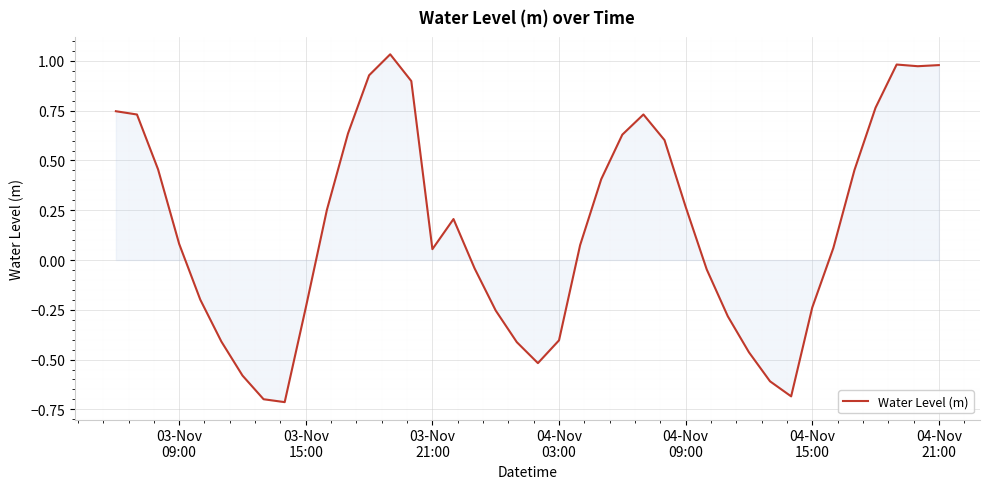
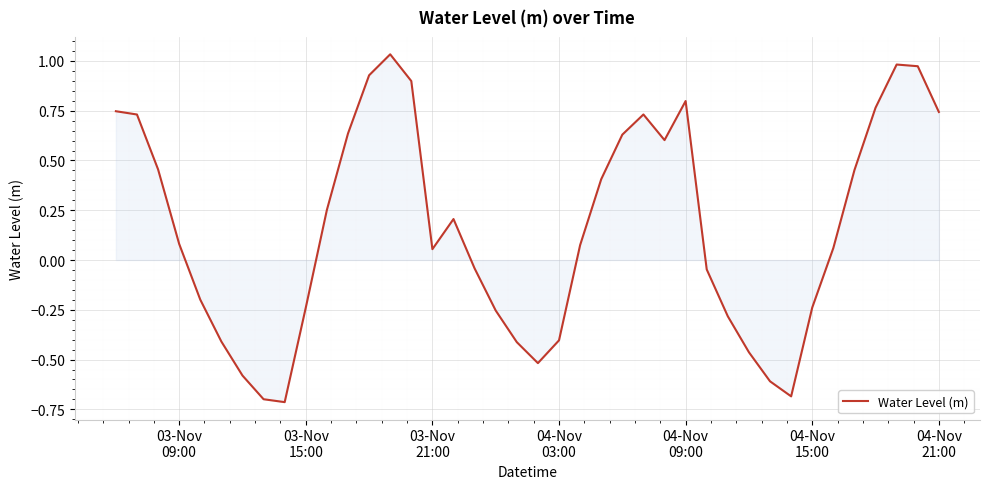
  {
    "Water Level (m)": {
      "03-Nov 15:00": -0.24,
      "04-Nov 03:00": -0.40,
-     "04-Nov 09:00": 0.27,
+     "04-Nov 09:00": 0.80,
      "04-Nov 15:00": -0.24,
-     "04-Nov 21:00": 0.98
+     "04-Nov 21:00": 0.74
    }
  }
